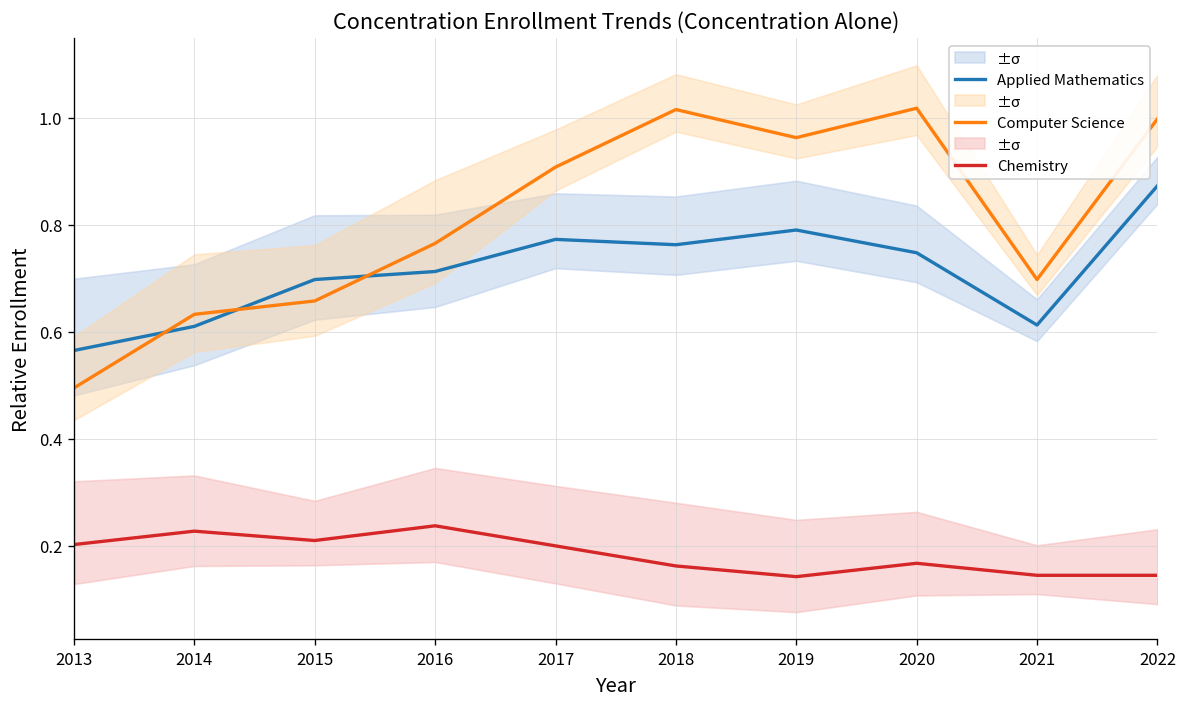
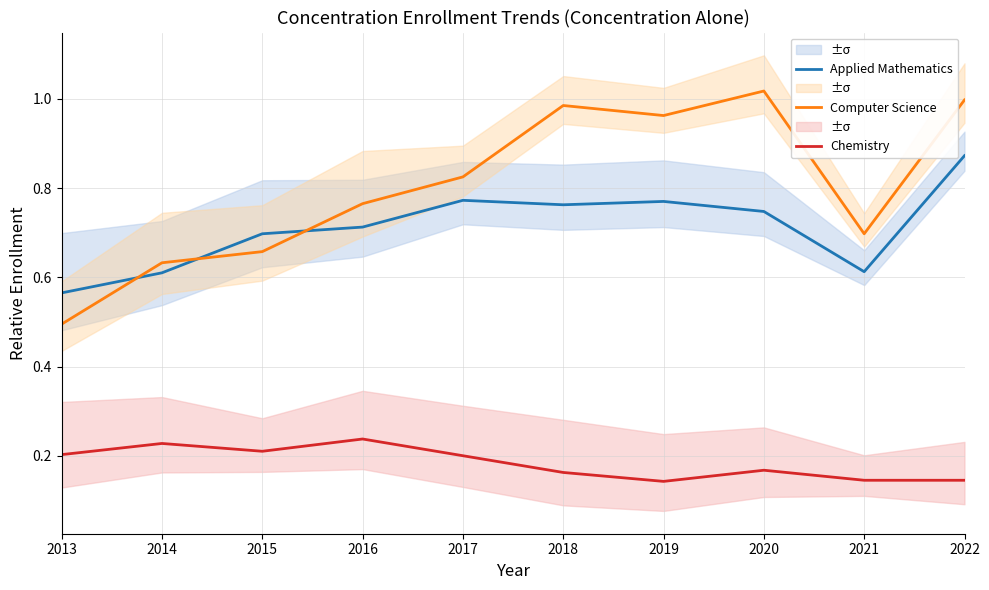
  {
    "Applied Mathematics": {
      "2013": 0.57,
      "2014": 0.61,
      "2015": 0.70,
      "2016": 0.71,
      "2017": 0.77,
      "2018": 0.76,
-     "2019": 0.79,
+     "2019": 0.77,
      "2020": 0.75,
      "2021": 0.61,
      "2022": 0.87
    },
    "Computer Science": {
      "2013": 0.50,
      "2014": 0.63,
      "2015": 0.66,
      "2016": 0.77,
-     "2017": 0.91,
-     "2018": 1.02,
+     "2017": 0.83,
+     "2018": 0.99,
      "2019": 0.96,
      "2020": 1.02,
      "2021": 0.70,
      "2022": 1.00
    },
    "Chemistry": {
      "2013": 0.20,
      "2014": 0.23,
      "2015": 0.21,
      "2016": 0.24,
      "2017": 0.20,
      "2018": 0.16,
      "2019": 0.14,
      "2020": 0.17,
      "2021": 0.15,
      "2022": 0.15
    }
  }
